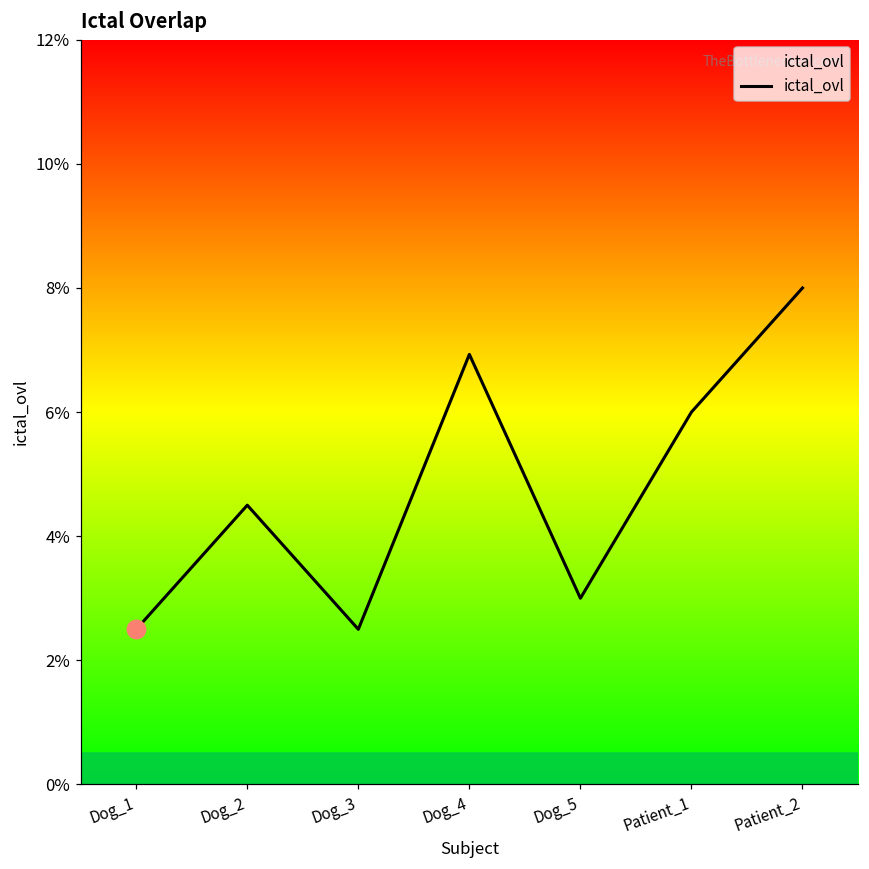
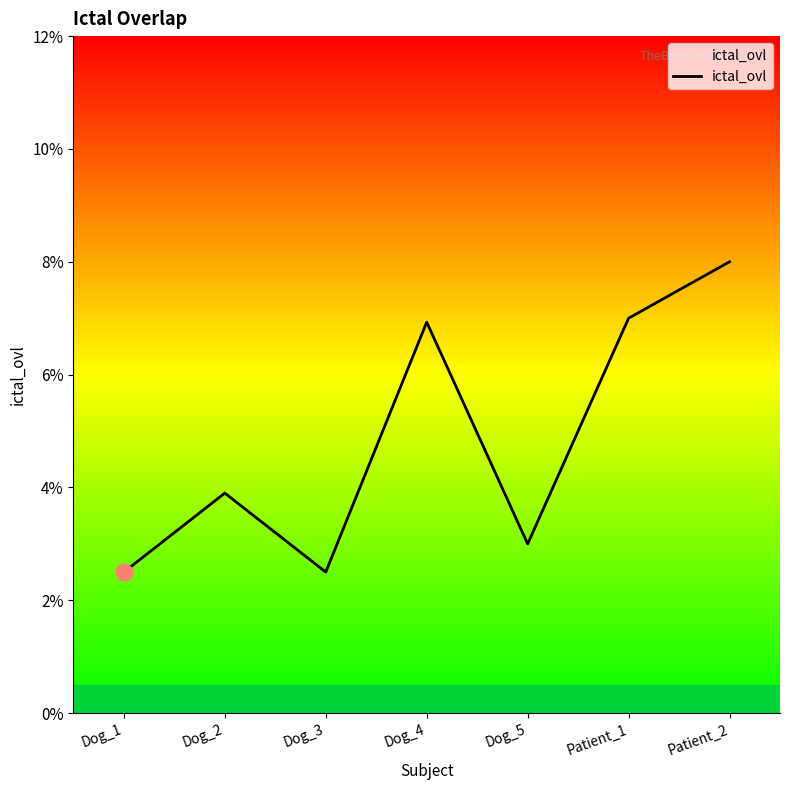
  {
    "ictal_ovl": {
-     "Dog_2": "4.5%",
+     "Dog_2": "3.9%",
      "Dog_3": "2.5%",
      "Dog_4": "6.9%",
      "Dog_5": "3.0%",
-     "Patient_1": "6.0%",
+     "Patient_1": "7.0%",
      "Patient_2": "8.0%"
    }
  }
